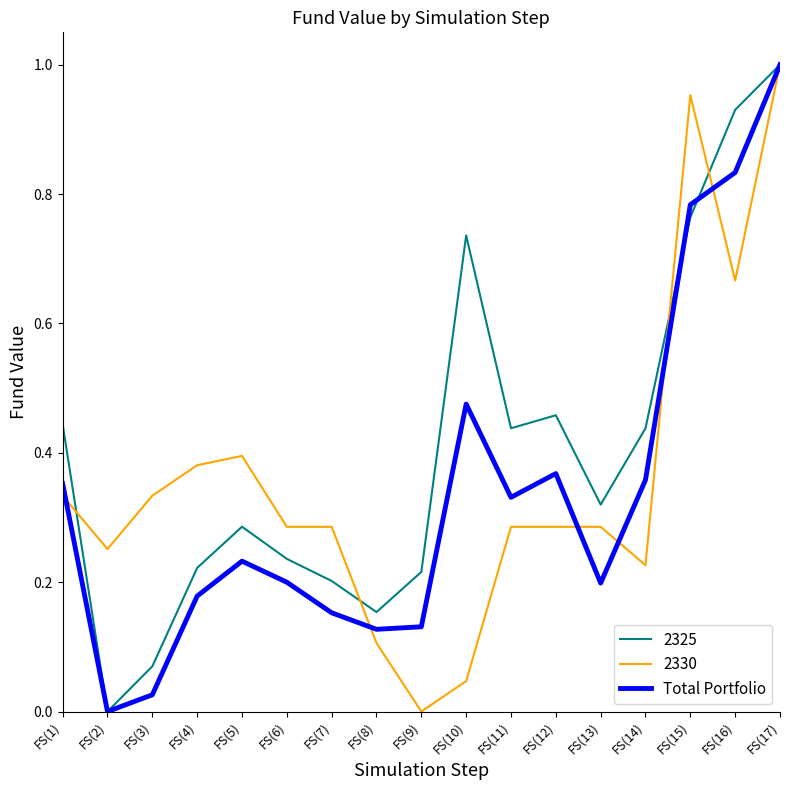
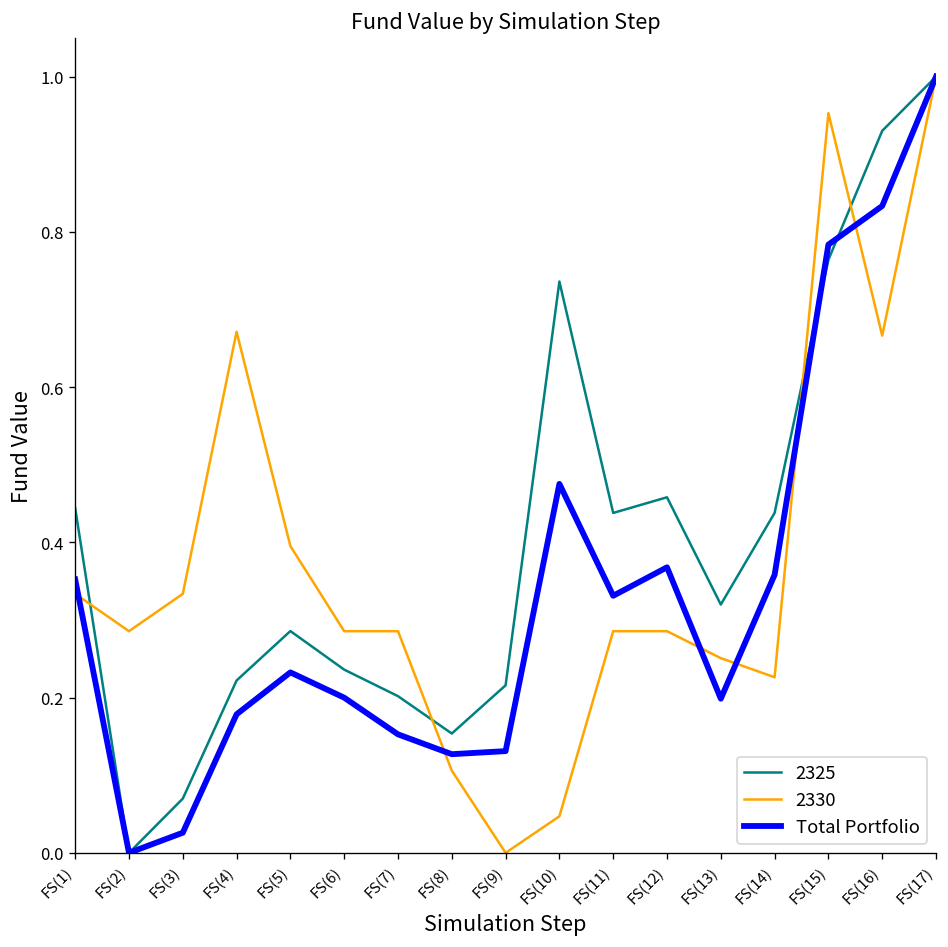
  {
    "2325": {
      "FS(1)": 0.44,
      "FS(3)": 0.07,
      "FS(4)": 0.22,
      "FS(5)": 0.29,
      "FS(6)": 0.24,
      "FS(7)": 0.20,
      "FS(8)": 0.15,
      "FS(9)": 0.22,
      "FS(10)": 0.74,
      "FS(11)": 0.44,
      "FS(12)": 0.46,
      "FS(13)": 0.32,
      "FS(14)": 0.44,
      "FS(15)": 0.76,
      "FS(16)": 0.93
    },
    "2330": {
      "FS(1)": 0.33,
-     "FS(2)": 0.25,
+     "FS(2)": 0.29,
      "FS(3)": 0.33,
-     "FS(4)": 0.38,
+     "FS(4)": 0.67,
      "FS(5)": 0.40,
      "FS(6)": 0.29,
      "FS(7)": 0.29,
      "FS(8)": 0.11,
      "FS(9)": 0.00,
      "FS(10)": 0.05,
      "FS(11)": 0.29,
      "FS(12)": 0.29,
-     "FS(13)": 0.29,
+     "FS(13)": 0.25,
      "FS(14)": 0.23,
      "FS(15)": 0.95,
      "FS(16)": 0.67
    },
    "Total Portfolio": {
      "FS(1)": 0.35,
      "FS(3)": 0.03,
      "FS(4)": 0.18,
      "FS(5)": 0.23,
      "FS(6)": 0.20,
      "FS(7)": 0.15,
      "FS(8)": 0.13,
      "FS(9)": 0.13,
      "FS(10)": 0.48,
      "FS(11)": 0.33,
      "FS(12)": 0.37,
      "FS(13)": 0.20,
      "FS(14)": 0.36,
      "FS(15)": 0.78,
      "FS(16)": 0.83
    }
  }
